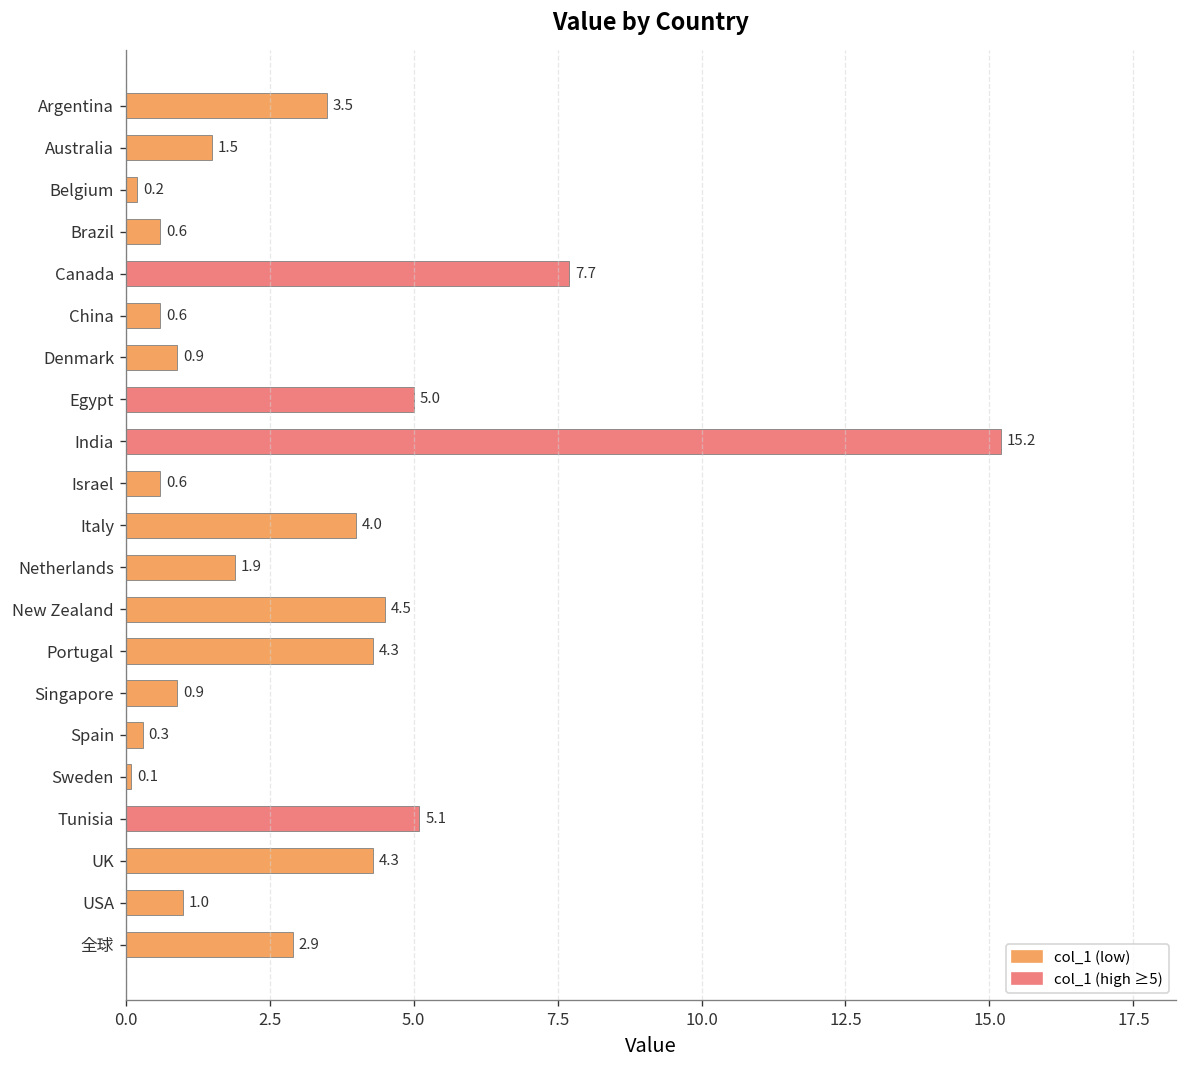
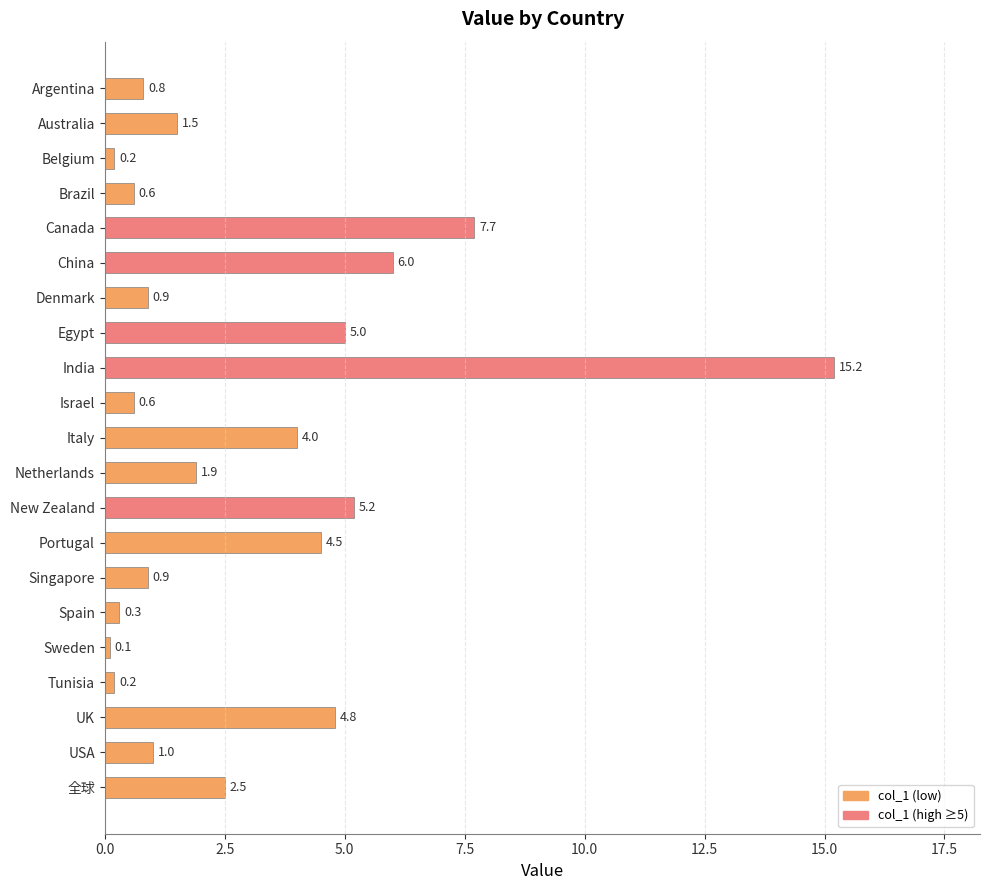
  {
-   "Argentina": 3.5,
+   "Argentina": 0.8,
    "Australia": 1.5,
    "Belgium": 0.2,
    "Brazil": 0.6,
    "Canada": 7.7,
-   "China": 0.6,
+   "China": 6.0,
    "Denmark": 0.9,
    "Egypt": 5.0,
    "India": 15.2,
    "Israel": 0.6,
    "Italy": 4.0,
    "Netherlands": 1.9,
-   "New Zealand": 4.5,
-   "Portugal": 4.3,
+   "New Zealand": 5.2,
+   "Portugal": 4.5,
    "Singapore": 0.9,
    "Spain": 0.3,
    "Sweden": 0.1,
-   "Tunisia": 5.1,
-   "UK": 4.3,
+   "Tunisia": 0.2,
+   "UK": 4.8,
    "USA": 1.0,
-   "全球": 2.9
+   "全球": 2.5
  }
